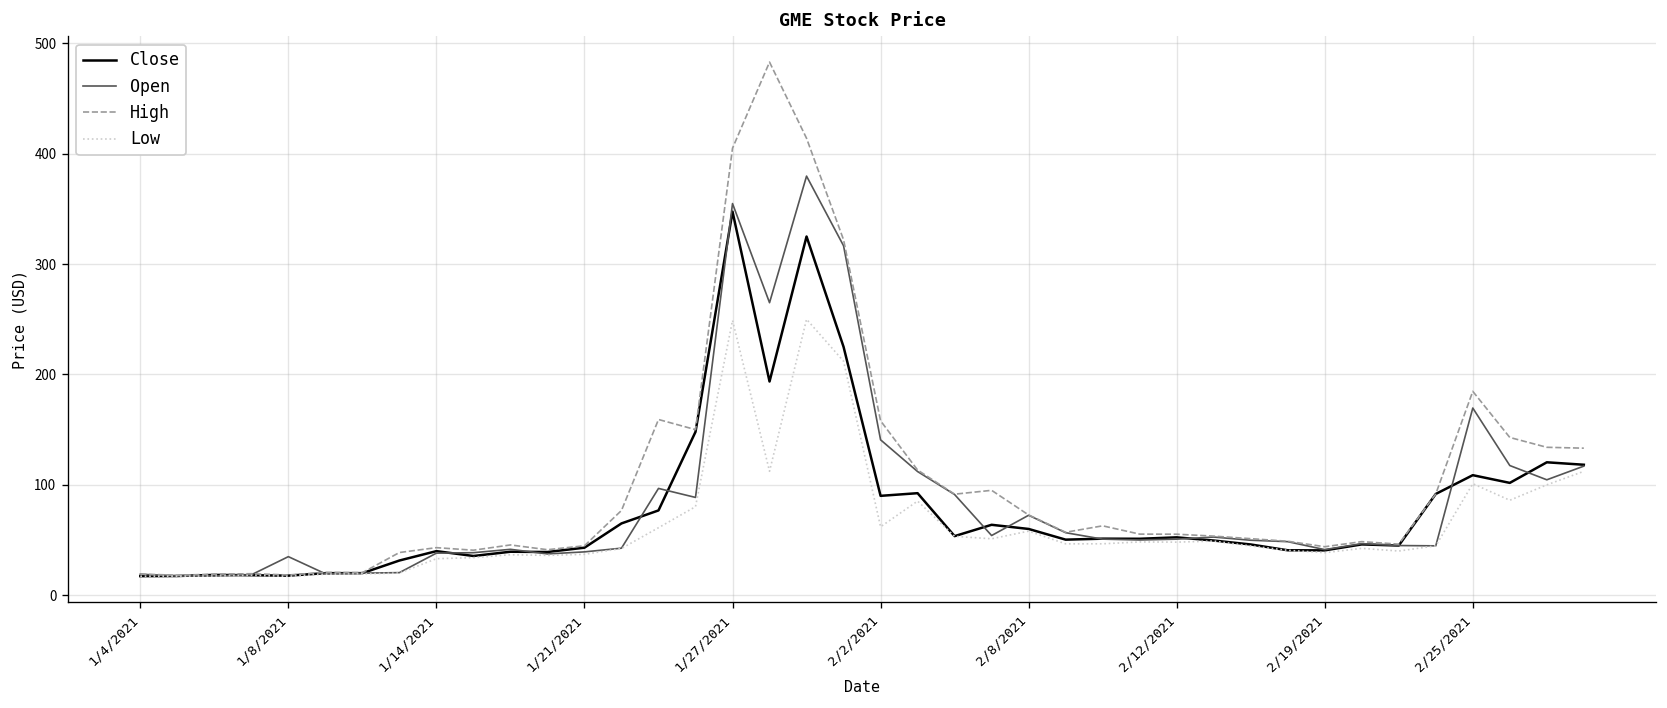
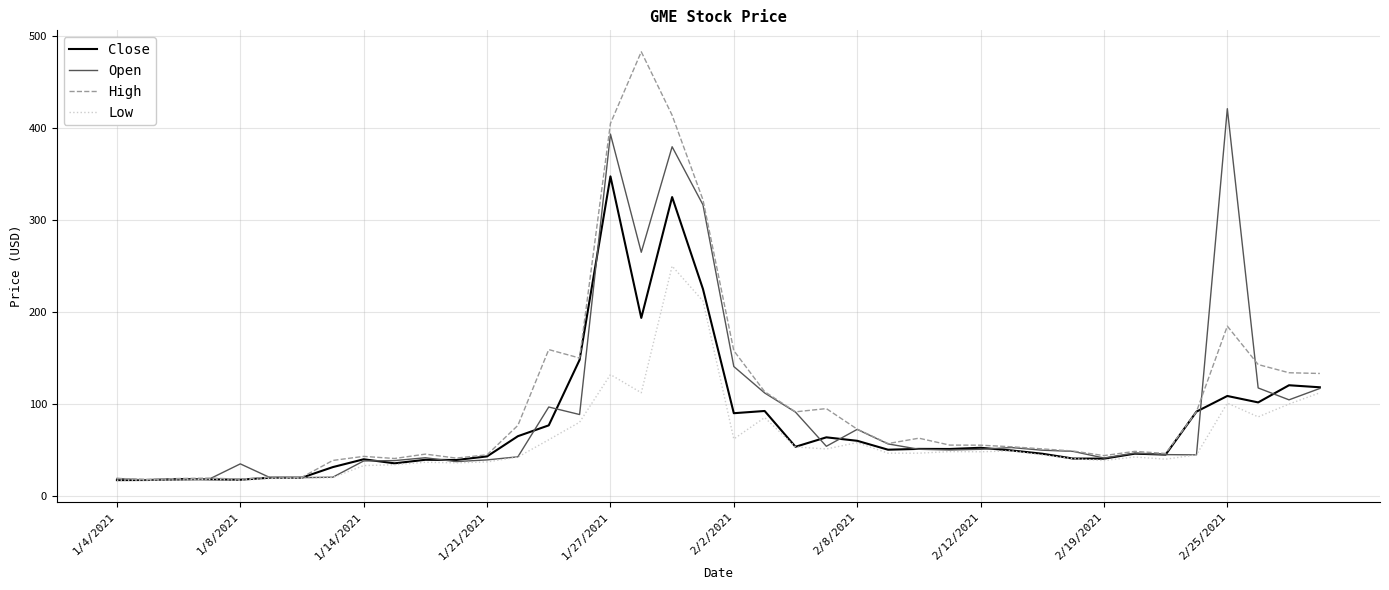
  {
    "Close": {
      "1/27/2021": 350,
      "2/2/2021": 90,
      "2/25/2021": 110
    },
    "Open": {
      "1/8/2021": 30,
-     "1/27/2021": 350,
+     "1/27/2021": 390,
      "2/2/2021": 140,
-     "2/25/2021": 170
+     "2/25/2021": 420
    },
    "High": {
      "1/14/2021": 40,
      "1/27/2021": 410,
      "2/2/2021": 160,
      "2/12/2021": 60,
      "2/25/2021": 180
    },
    "Low": {
      "1/14/2021": 30,
-     "1/27/2021": 250,
+     "1/27/2021": 130,
      "2/2/2021": 60,
      "2/25/2021": 100
    }
  }
